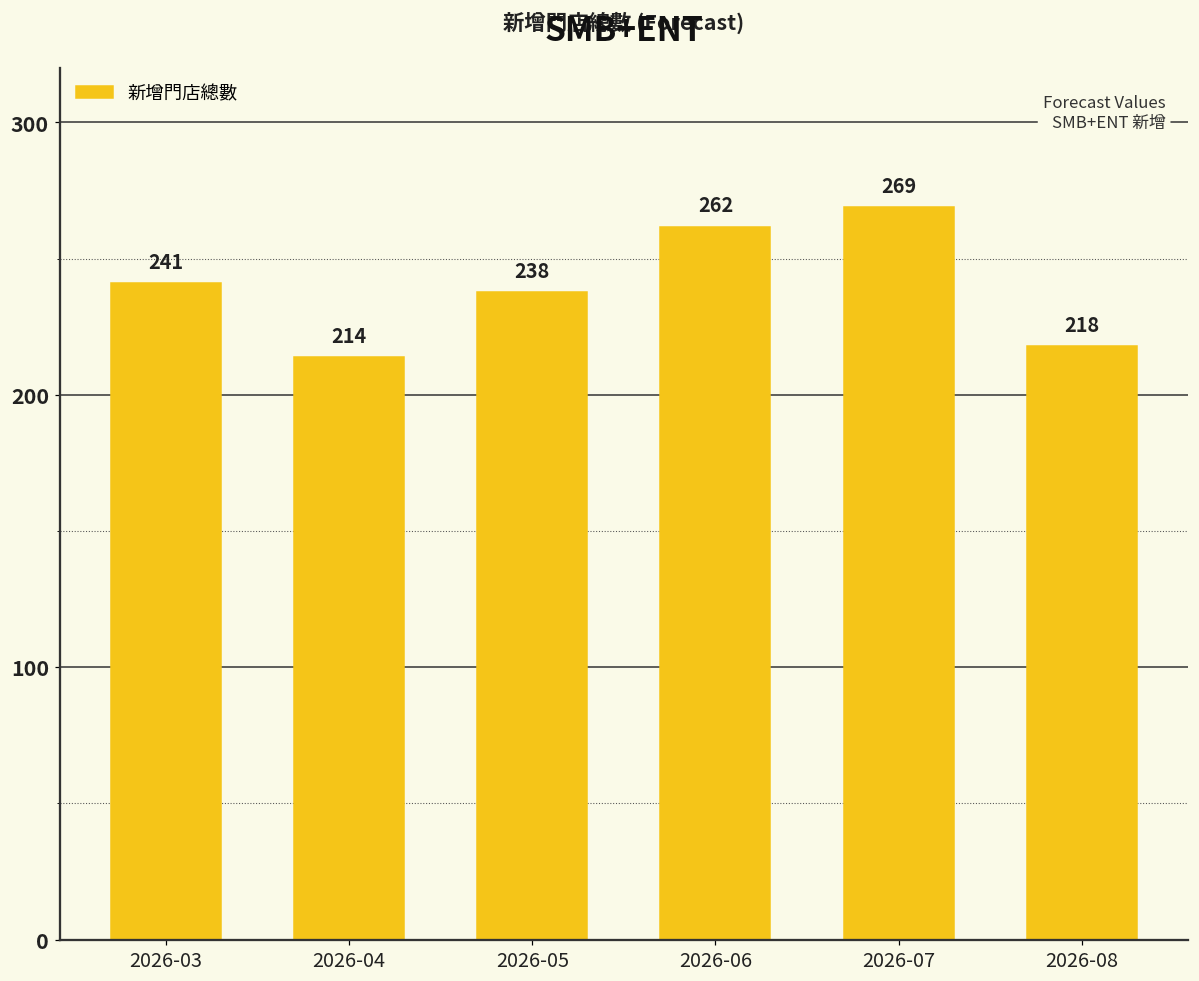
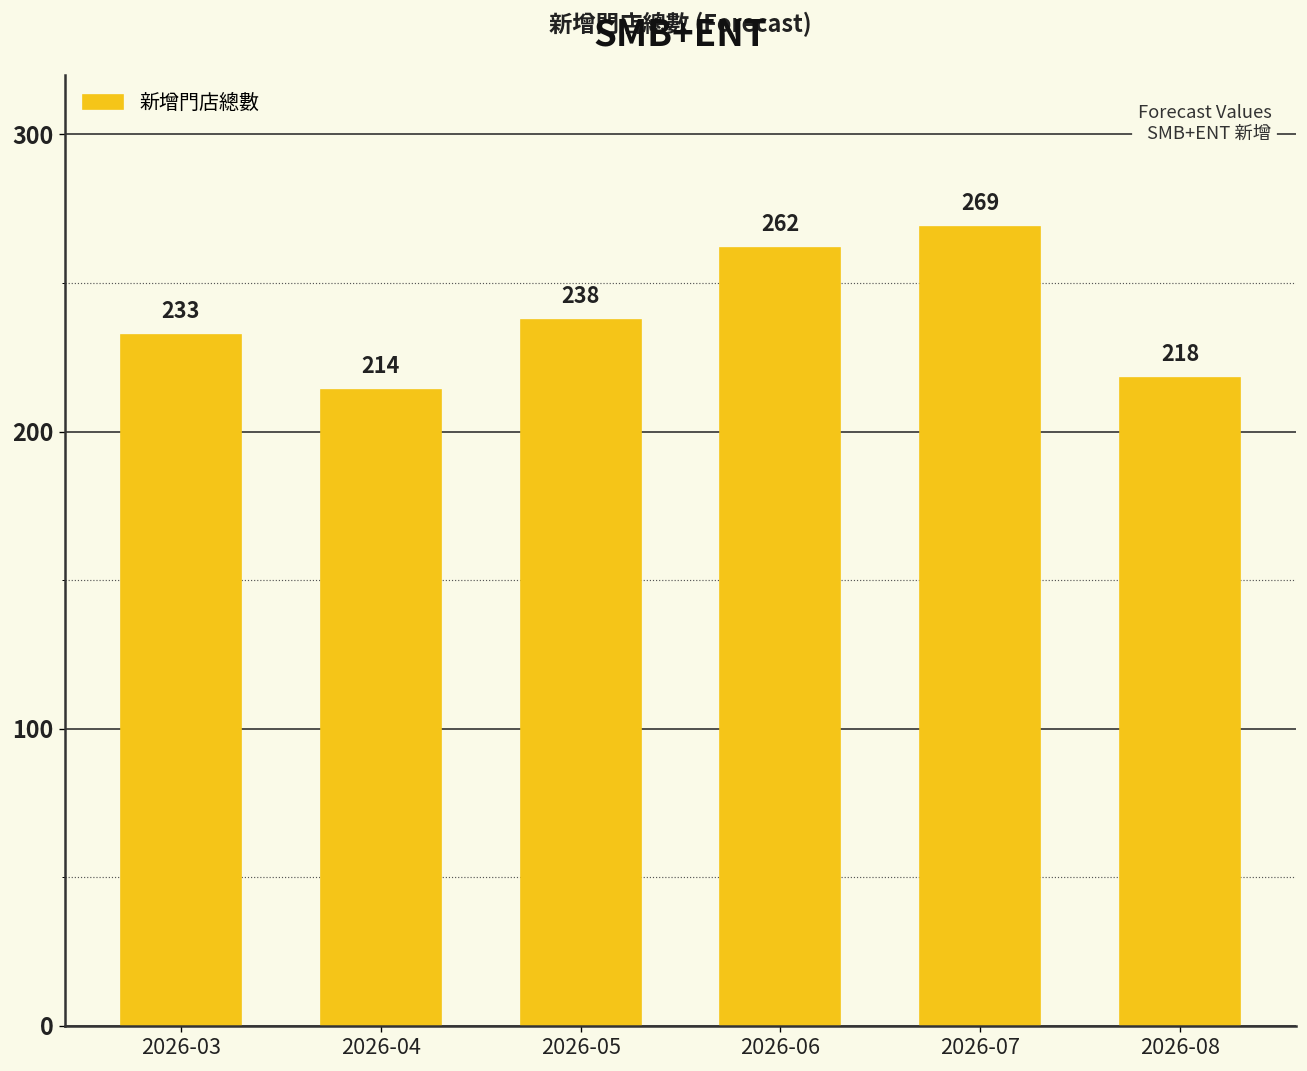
  {
-   "2026-03": 241,
+   "2026-03": 233,
    "2026-04": 214,
    "2026-05": 238,
    "2026-06": 262,
    "2026-07": 269,
    "2026-08": 218
  }
